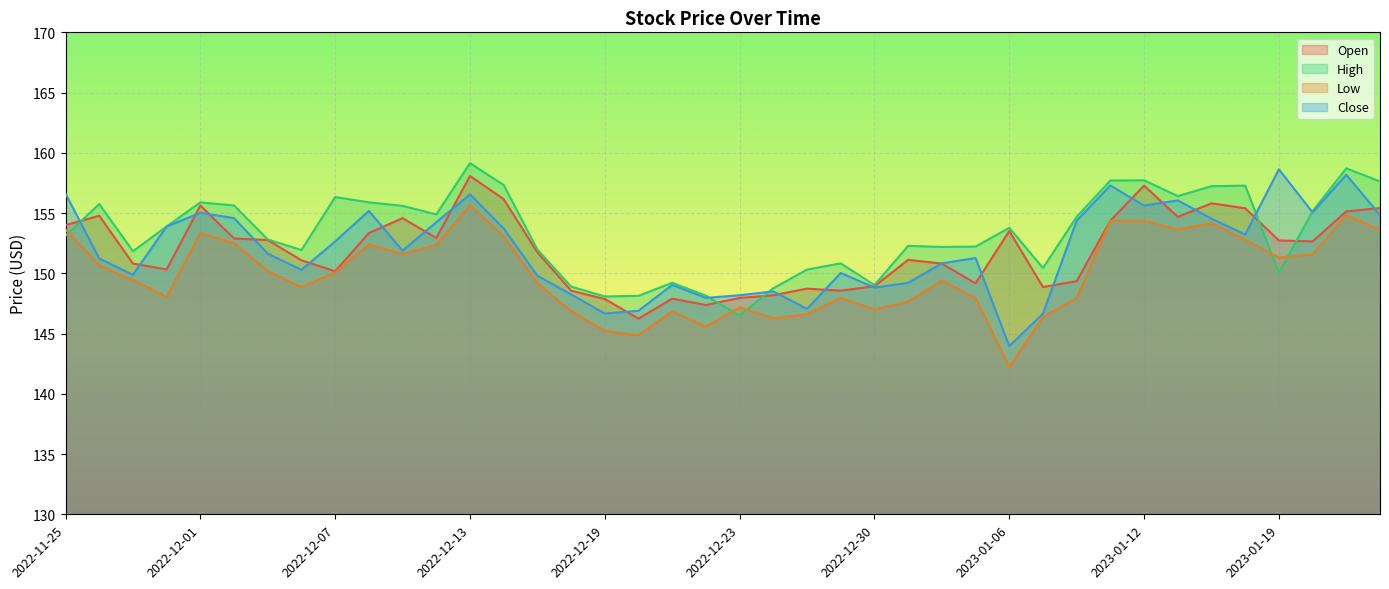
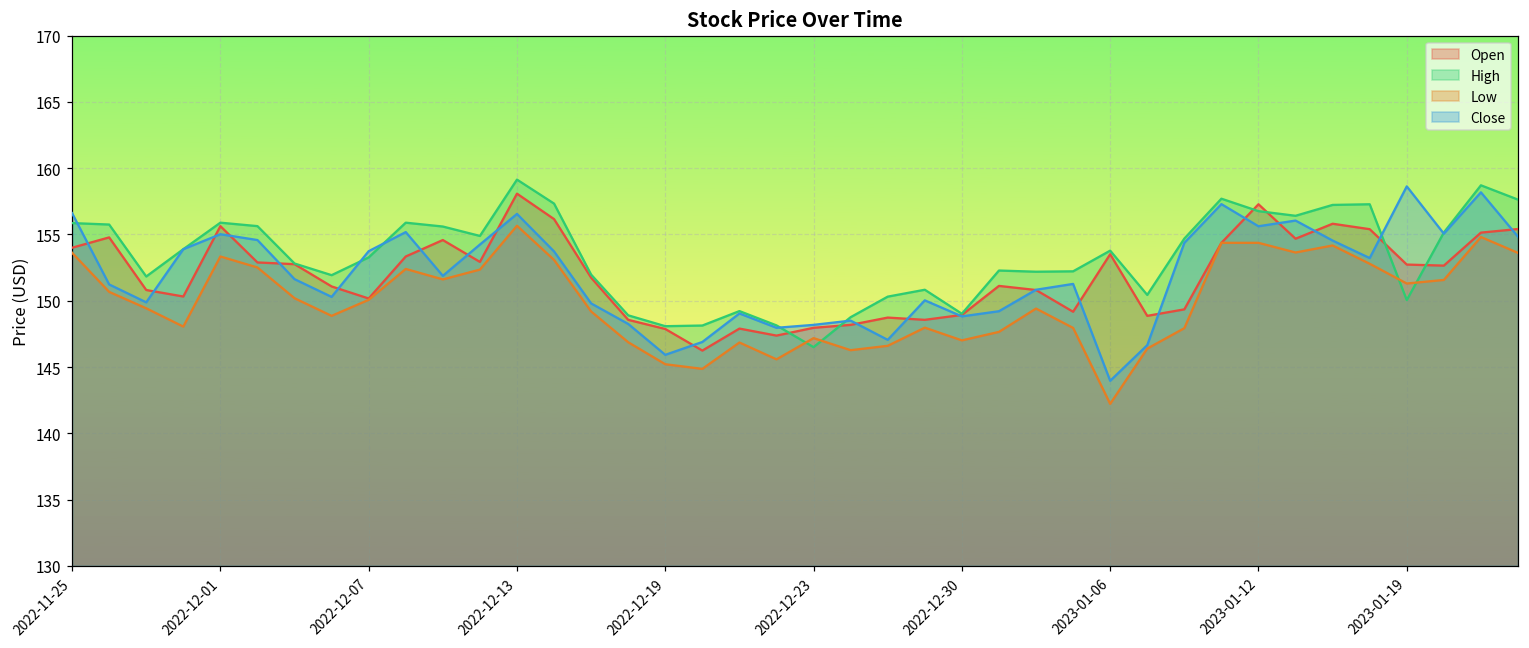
  {
    "High": {
-     "2022-11-25": 153.1,
+     "2022-11-25": 155.9,
      "2022-12-01": 155.9,
-     "2022-12-07": 156.3,
+     "2022-12-07": 153.3,
      "2022-12-13": 159.1,
      "2022-12-23": 146.5,
      "2023-01-06": 153.8,
-     "2023-01-12": 157.7,
+     "2023-01-12": 156.8,
      "2023-01-19": 150.1
    },
    "Close": {
      "2022-11-25": 156.6,
      "2022-12-01": 155.0,
-     "2022-12-07": 152.7,
+     "2022-12-07": 153.7,
      "2022-12-13": 156.6,
-     "2022-12-19": 146.7,
+     "2022-12-19": 145.9,
      "2022-12-23": 148.2,
      "2023-01-06": 144.0,
      "2023-01-12": 155.6,
      "2023-01-19": 158.6
    }
  }
